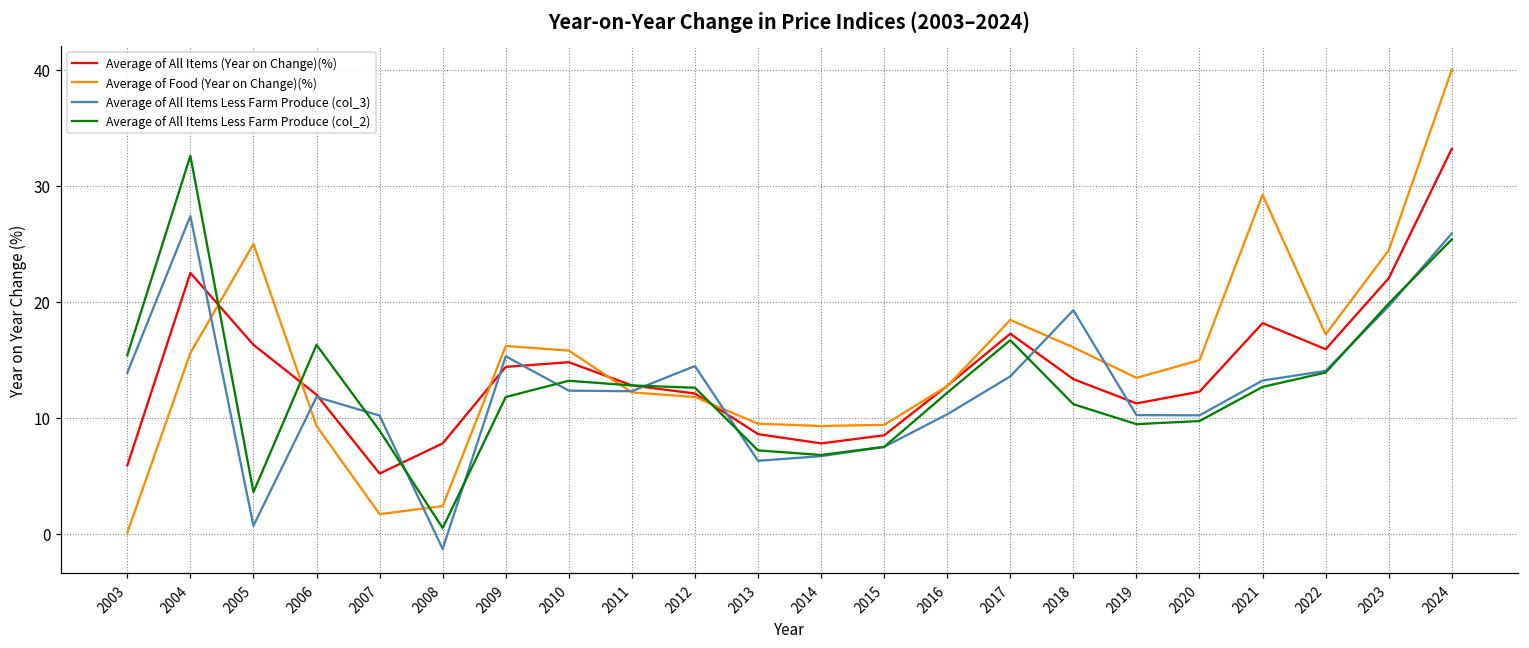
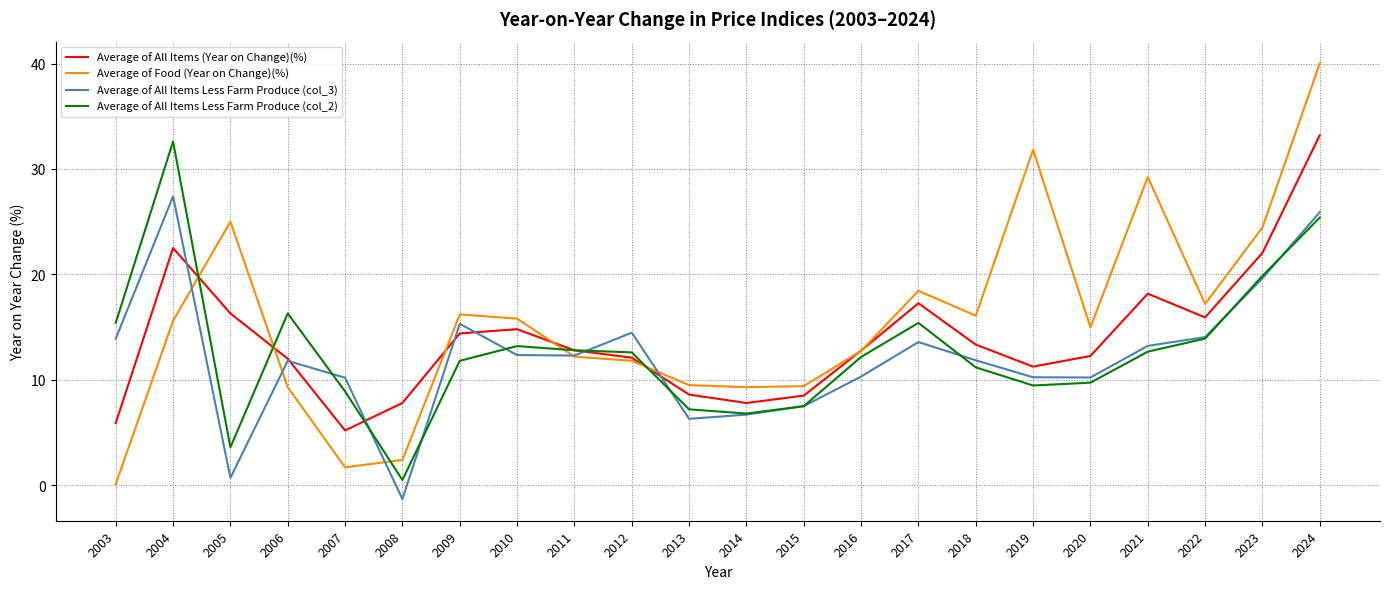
  {
    "Average of All Items (Year on Change)(%)": {
      "2003": 5.9,
      "2004": 22.5,
      "2005": 16.3,
      "2007": 5.2,
      "2008": 7.8,
      "2009": 14.4,
      "2010": 14.8,
      "2012": 12.1,
      "2013": 8.6,
      "2014": 7.8,
      "2015": 8.5,
      "2017": 17.3,
      "2018": 13.3,
      "2019": 11.3,
      "2020": 12.3,
      "2021": 18.2,
      "2022": 15.9,
      "2023": 22.0,
      "2024": 33.2
    },
    "Average of Food (Year on Change)(%)": {
      "2003": 0.1,
      "2004": 15.6,
      "2005": 25.0,
      "2006": 9.3,
      "2007": 1.7,
      "2008": 2.4,
      "2009": 16.2,
      "2010": 15.8,
      "2012": 11.8,
      "2013": 9.5,
      "2014": 9.3,
      "2015": 9.4,
      "2017": 18.4,
      "2018": 16.1,
-     "2019": 13.5,
+     "2019": 31.8,
      "2020": 15.0,
      "2021": 29.2,
      "2022": 17.2,
      "2023": 24.5,
      "2024": 40.0
    },
    "Average of All Items Less Farm Produce (col_3)": {
      "2003": 13.9,
      "2004": 27.4,
      "2005": 0.7,
      "2007": 10.2,
      "2008": -1.3,
      "2009": 15.3,
      "2010": 12.4,
      "2012": 14.5,
      "2013": 6.3,
      "2016": 10.3,
      "2017": 13.6,
-     "2018": 19.3,
+     "2018": 11.9,
      "2019": 10.2,
      "2020": 10.2,
      "2021": 13.2,
      "2024": 25.9
    },
    "Average of All Items Less Farm Produce (col_2)": {
      "2003": 15.4,
      "2004": 32.6,
      "2005": 3.6,
      "2006": 16.3,
      "2007": 8.9,
      "2008": 0.5,
      "2009": 11.8,
      "2010": 13.2,
      "2012": 12.6,
      "2013": 7.2,
      "2016": 12.2,
-     "2017": 16.7,
+     "2017": 15.4,
      "2018": 11.2,
      "2019": 9.5,
      "2020": 9.7,
      "2021": 12.7,
      "2024": 25.4
    }
  }
